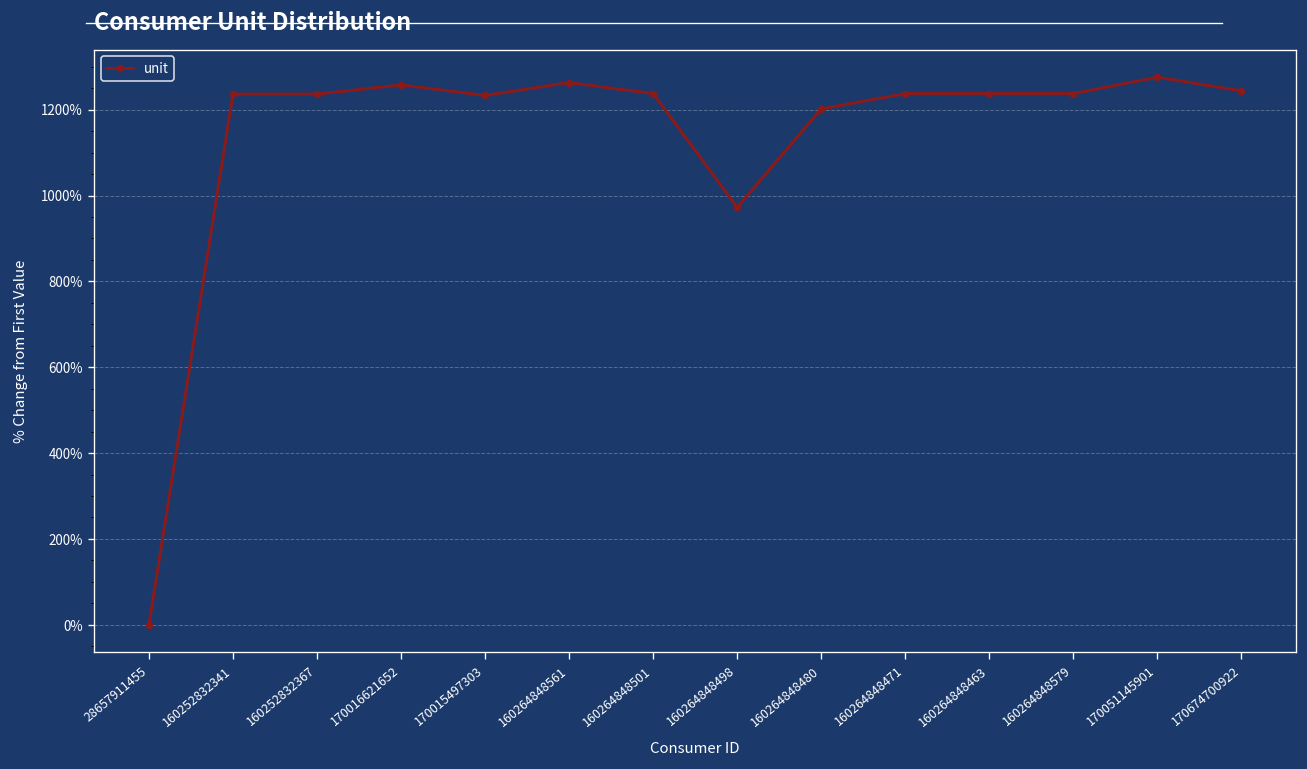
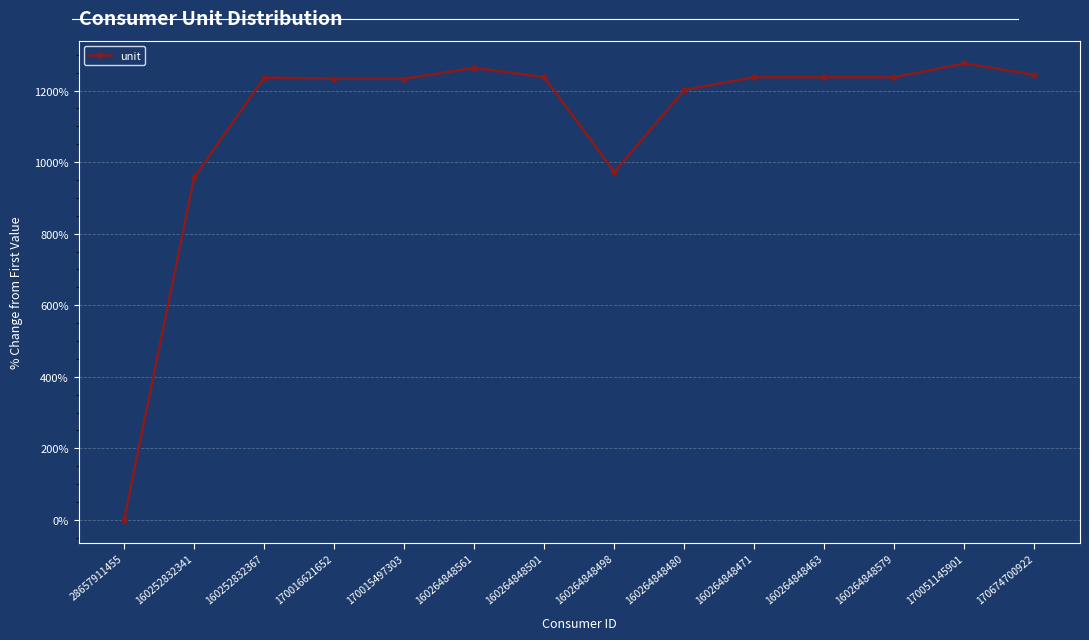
  {
    "28657911455": "0%",
-   "160252832341": "1240%",
+   "160252832341": "960%",
    "160252832367": "1240%",
-   "170016621652": "1260%",
+   "170016621652": "1230%",
    "170015497303": "1230%",
    "160264848561": "1260%",
    "160264848501": "1240%",
    "160264848498": "970%",
    "160264848480": "1200%",
    "160264848471": "1240%",
    "160264848463": "1240%",
    "160264848579": "1240%",
    "170051145901": "1280%",
    "170674700922": "1240%"
  }
